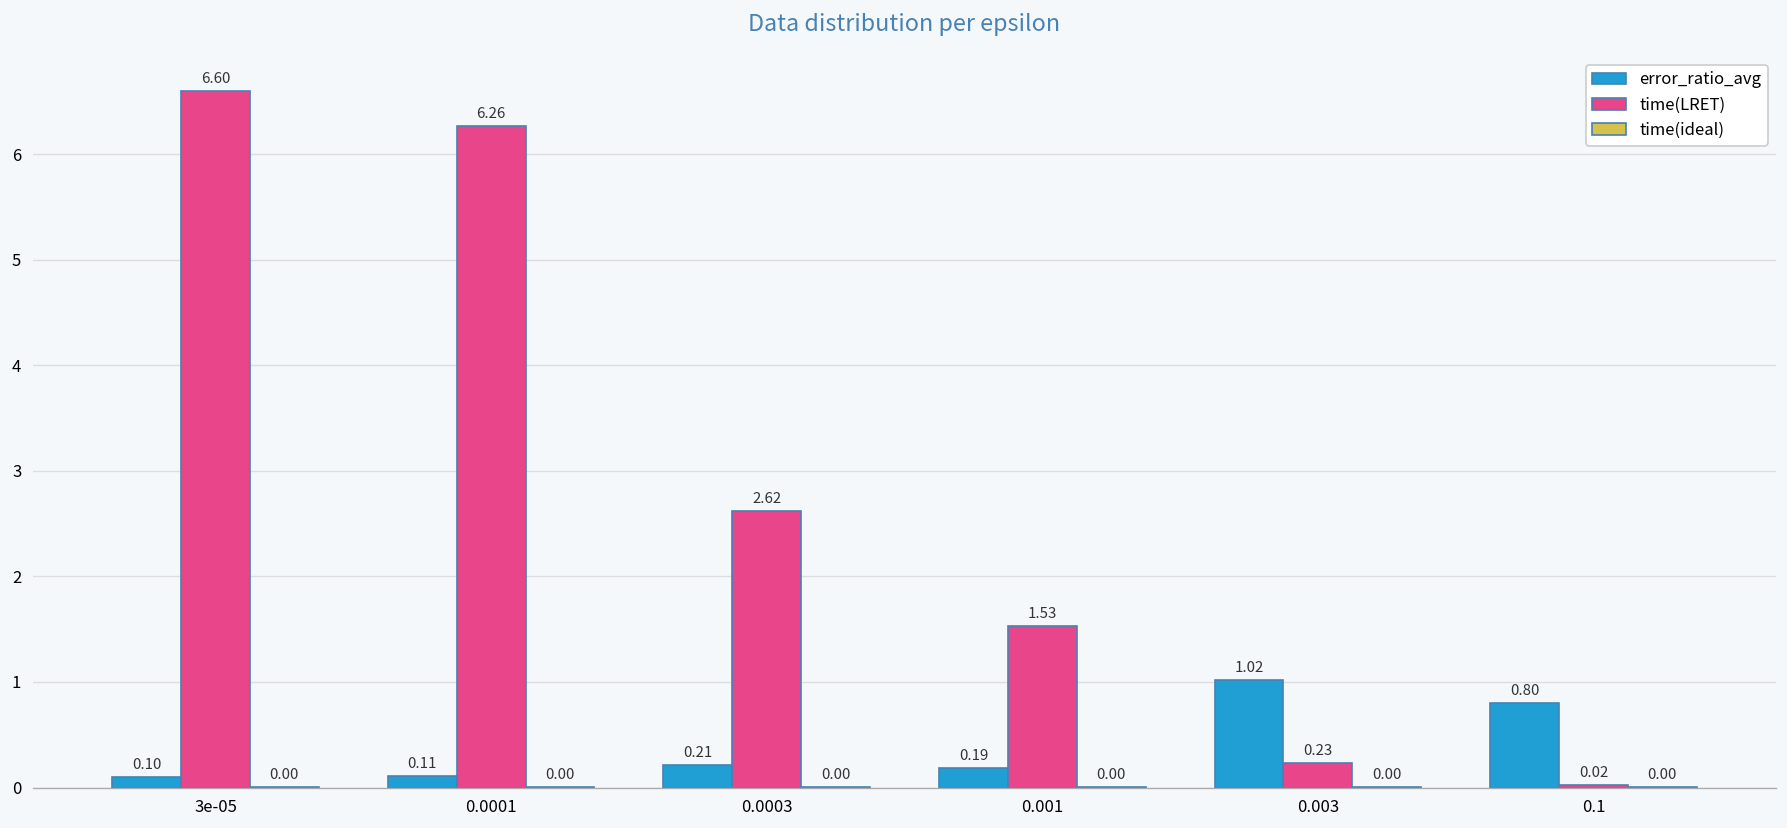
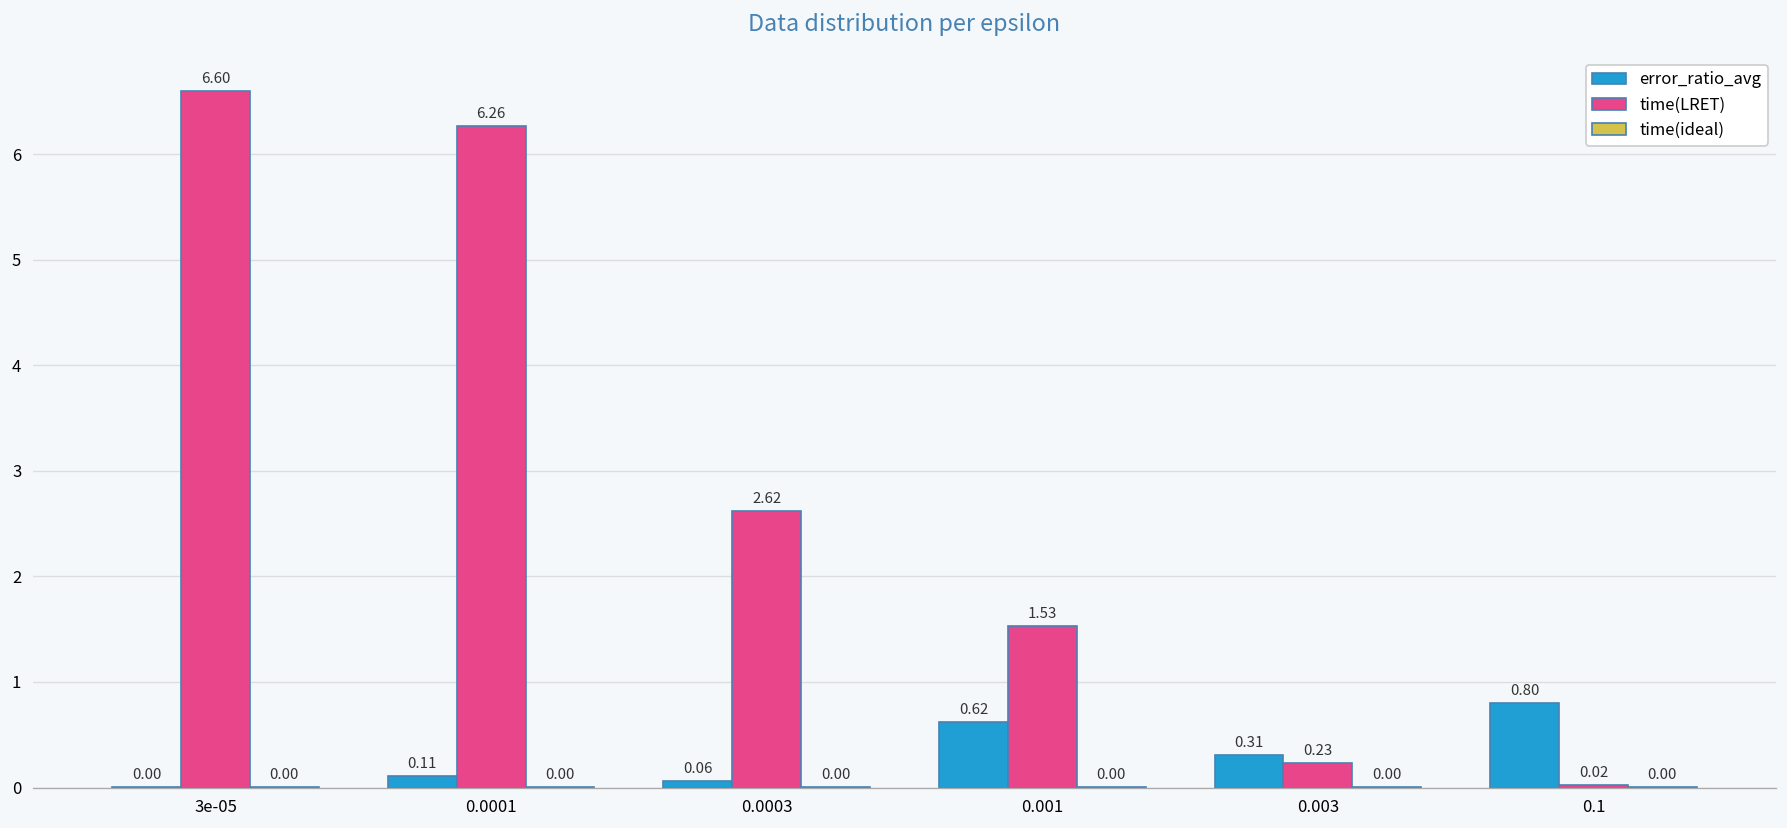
  {
    "error_ratio_avg": {
-     "3e-05": 0.10,
+     "3e-05": 0.00,
      "0.0001": 0.11,
-     "0.0003": 0.21,
-     "0.001": 0.19,
-     "0.003": 1.02,
+     "0.0003": 0.06,
+     "0.001": 0.62,
+     "0.003": 0.31,
      "0.1": 0.80
    },
    "time(LRET)": {
      "3e-05": 6.60,
      "0.0001": 6.26,
      "0.0003": 2.62,
      "0.001": 1.53,
      "0.003": 0.23,
      "0.1": 0.02
    },
    "time(ideal)": {
      "3e-05": 0.00,
      "0.0001": 0.00,
      "0.0003": 0.00,
      "0.001": 0.00,
      "0.003": 0.00,
      "0.1": 0.00
    }
  }
